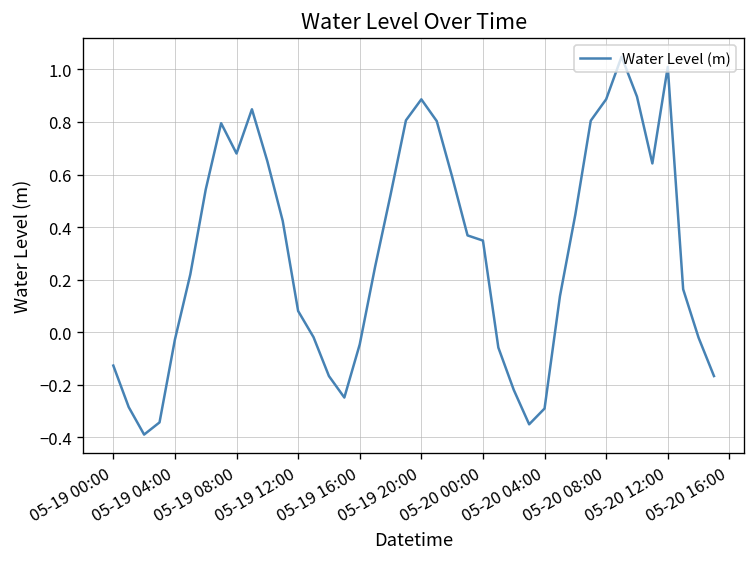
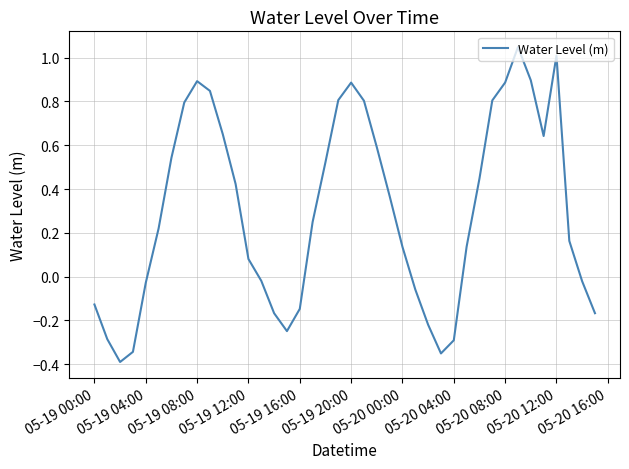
  {
    "05-19 00:00": -0.13,
    "05-19 04:00": -0.03,
-   "05-19 08:00": 0.68,
+   "05-19 08:00": 0.89,
    "05-19 12:00": 0.08,
-   "05-19 16:00": -0.05,
+   "05-19 16:00": -0.15,
    "05-19 20:00": 0.89,
-   "05-20 00:00": 0.35,
+   "05-20 00:00": 0.14,
    "05-20 04:00": -0.29,
    "05-20 08:00": 0.89
  }
